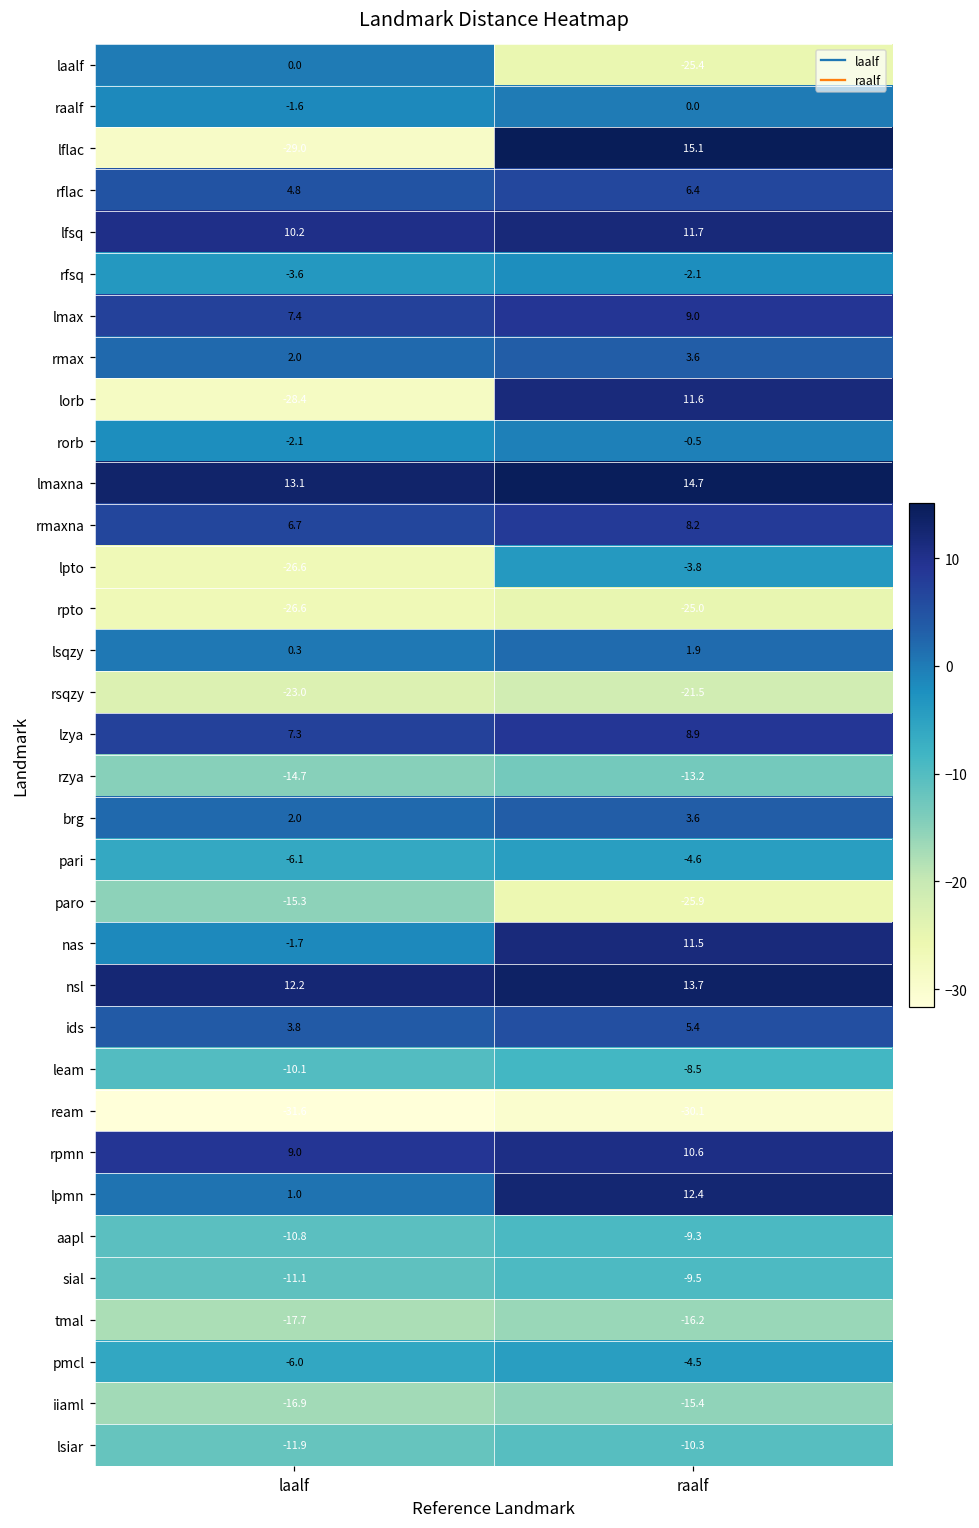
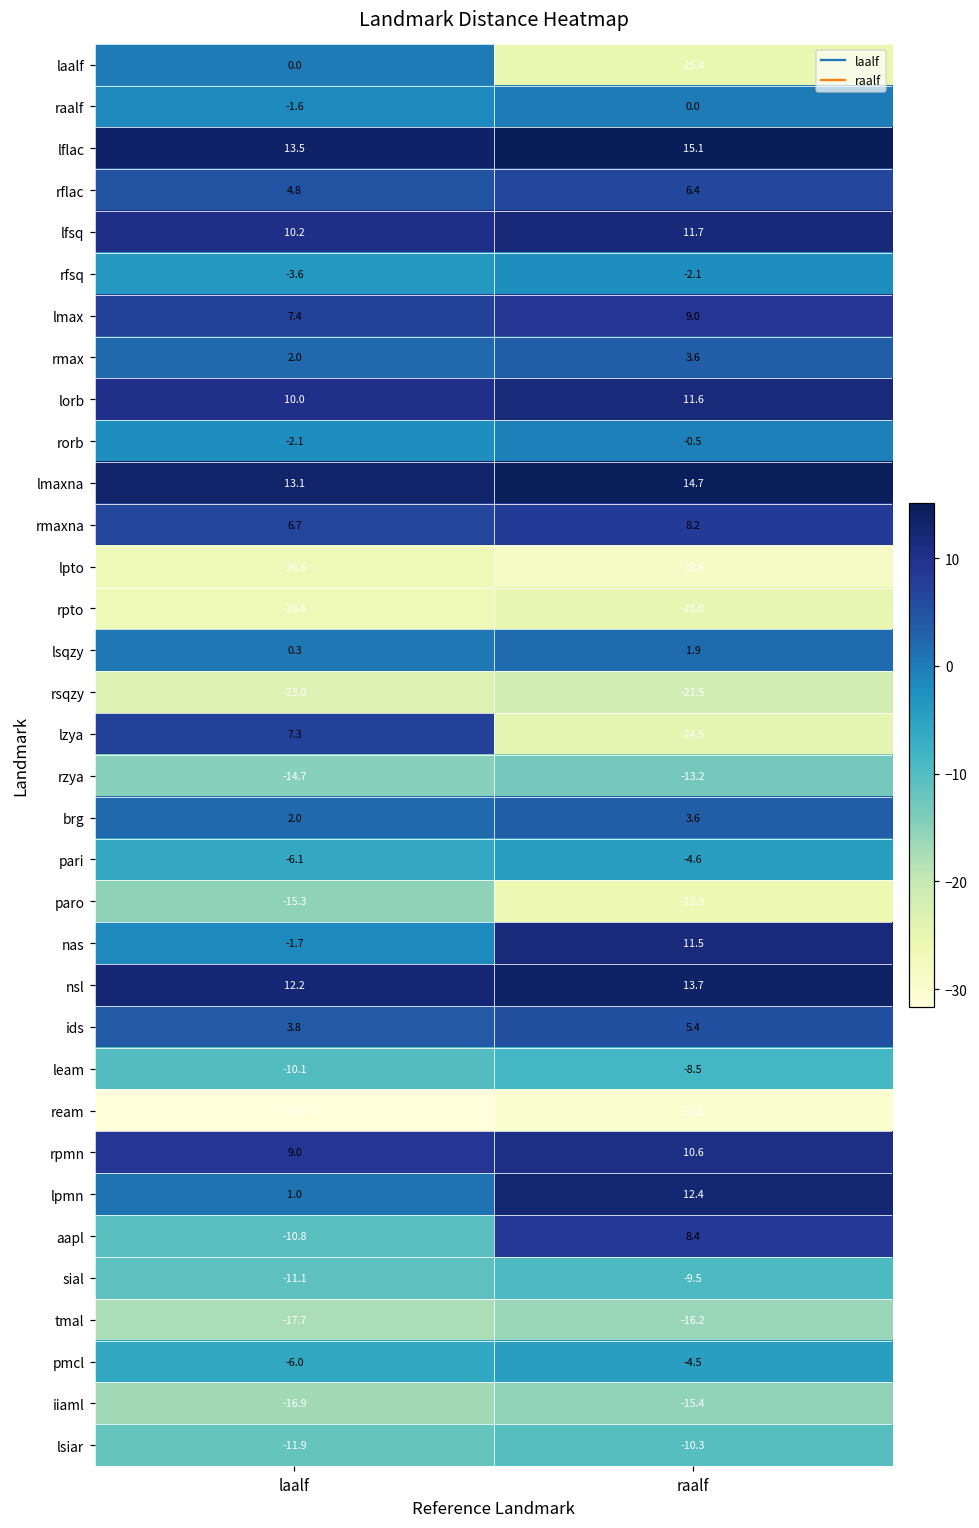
  {
    "laalf": {
      "laalf": 0.0,
      "raalf": -25.4
    },
    "raalf": {
      "laalf": -1.6,
      "raalf": 0.0
    },
    "lflac": {
-     "laalf": -29.0,
+     "laalf": 13.5,
      "raalf": 15.1
    },
    "rflac": {
      "laalf": 4.8,
      "raalf": 6.4
    },
    "lfsq": {
      "laalf": 10.2,
      "raalf": 11.7
    },
    "rfsq": {
      "laalf": -3.6,
      "raalf": -2.1
    },
    "lmax": {
      "laalf": 7.4,
      "raalf": 9.0
    },
    "rmax": {
      "laalf": 2.0,
      "raalf": 3.6
    },
    "lorb": {
-     "laalf": -28.4,
+     "laalf": 10.0,
      "raalf": 11.6
    },
    "rorb": {
      "laalf": -2.1,
      "raalf": -0.5
    },
    "lmaxna": {
      "laalf": 13.1,
      "raalf": 14.7
    },
    "rmaxna": {
      "laalf": 6.7,
      "raalf": 8.2
    },
    "lpto": {
      "laalf": -26.6,
-     "raalf": -3.8
+     "raalf": -28.6
    },
    "rpto": {
      "laalf": -26.6,
      "raalf": -25.0
    },
    "lsqzy": {
      "laalf": 0.3,
      "raalf": 1.9
    },
    "rsqzy": {
      "laalf": -23.0,
      "raalf": -21.5
    },
    "lzya": {
      "laalf": 7.3,
-     "raalf": 8.9
+     "raalf": -24.5
    },
    "rzya": {
      "laalf": -14.7,
      "raalf": -13.2
    },
    "brg": {
      "laalf": 2.0,
      "raalf": 3.6
    },
    "pari": {
      "laalf": -6.1,
      "raalf": -4.6
    },
    "paro": {
      "laalf": -15.3,
      "raalf": -25.9
    },
    "nas": {
      "laalf": -1.7,
      "raalf": 11.5
    },
    "nsl": {
      "laalf": 12.2,
      "raalf": 13.7
    },
    "ids": {
      "laalf": 3.8,
      "raalf": 5.4
    },
    "leam": {
      "laalf": -10.1,
      "raalf": -8.5
    },
    "ream": {
      "raalf": -30.1
    },
    "rpmn": {
      "laalf": 9.0,
      "raalf": 10.6
    },
    "lpmn": {
      "laalf": 1.0,
      "raalf": 12.4
    },
    "aapl": {
      "laalf": -10.8,
-     "raalf": -9.3
+     "raalf": 8.4
    },
    "sial": {
      "laalf": -11.1,
      "raalf": -9.5
    },
    "tmal": {
      "laalf": -17.7,
      "raalf": -16.2
    },
    "pmcl": {
      "laalf": -6.0,
      "raalf": -4.5
    },
    "iiaml": {
      "laalf": -16.9,
      "raalf": -15.4
    },
    "lsiar": {
      "laalf": -11.9,
      "raalf": -10.3
    }
  }
